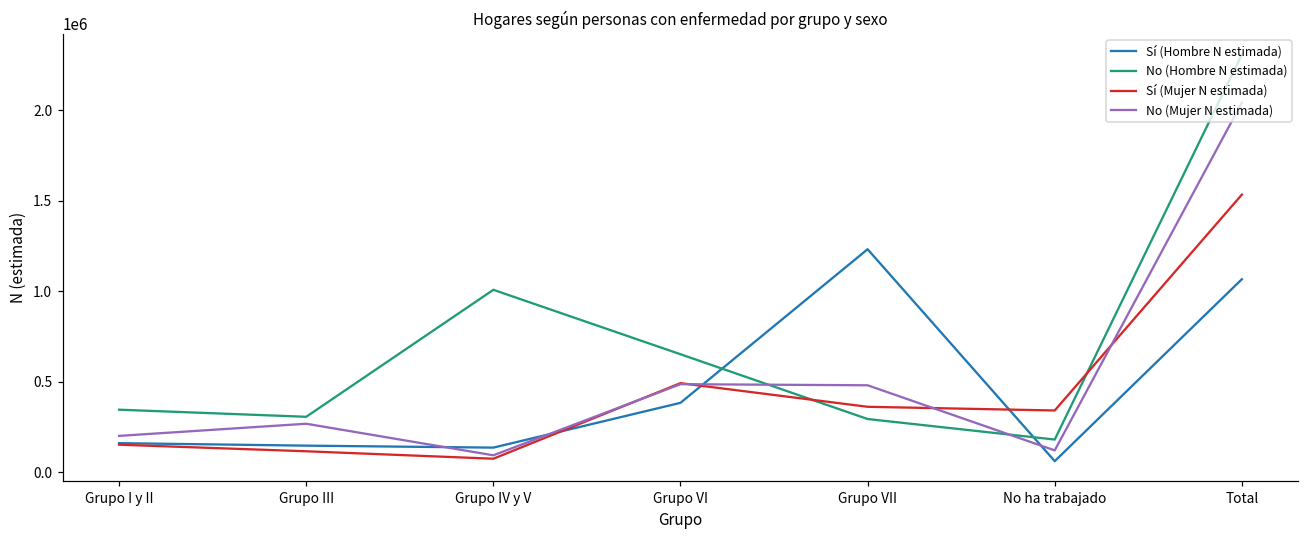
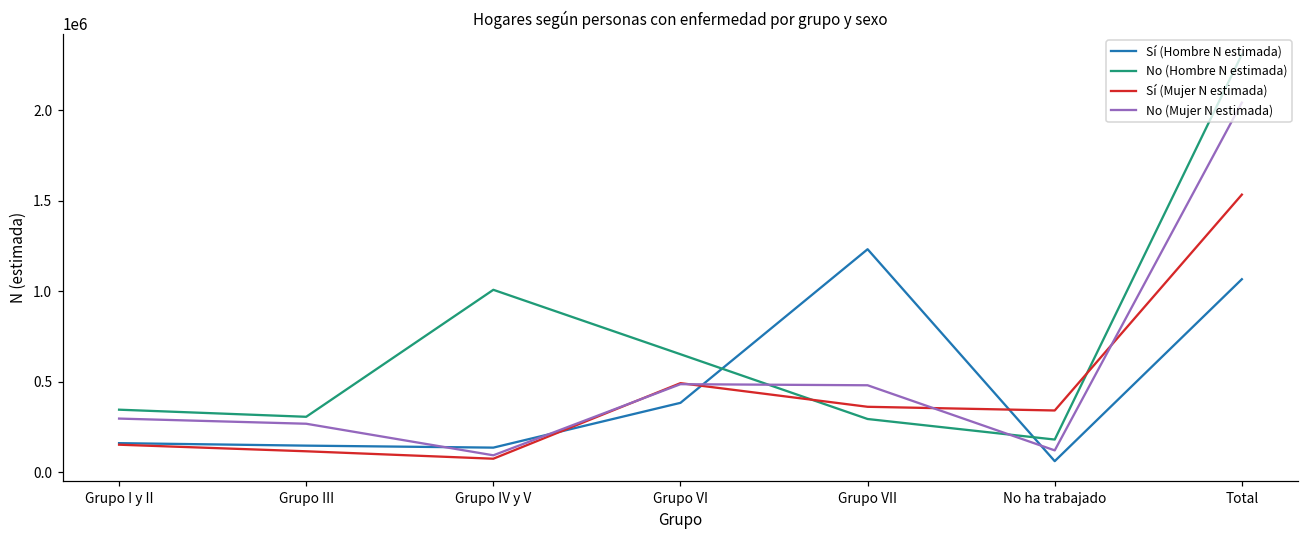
  {
    "Sí (Hombre N estimada)": {
      "Grupo III": 150000,
      "Grupo IV y V": 140000,
      "Grupo VI": 380000,
      "Grupo VII": 1230000,
      "No ha trabajado": 60000,
      "Total": 1070000
    },
    "No (Hombre N estimada)": {
      "Grupo I y II": 350000,
      "Grupo III": 310000,
      "Grupo IV y V": 1010000,
      "Grupo VI": 650000,
      "Grupo VII": 290000,
      "No ha trabajado": 180000
    },
    "Sí (Mujer N estimada)": {
      "Grupo III": 120000,
      "Grupo IV y V": 70000,
      "Grupo VII": 360000,
      "No ha trabajado": 340000,
      "Total": 1530000
    },
    "No (Mujer N estimada)": {
-     "Grupo I y II": 200000,
+     "Grupo I y II": 300000,
      "Grupo III": 270000,
      "Grupo IV y V": 90000,
      "Grupo VII": 480000,
      "No ha trabajado": 120000
    }
  }
